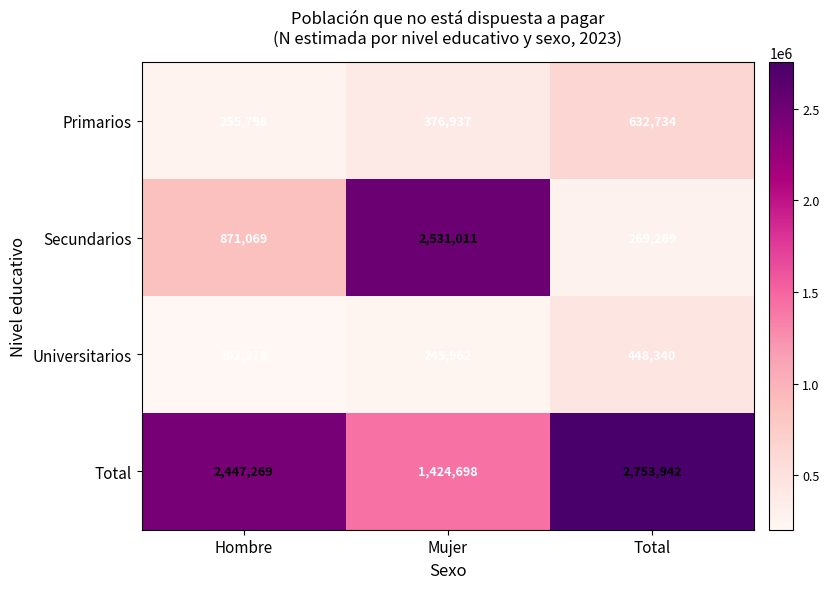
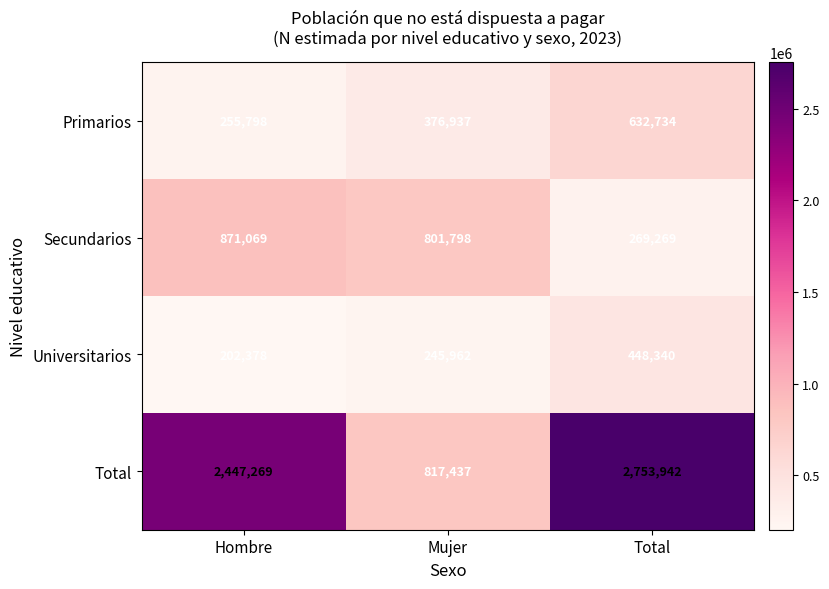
  {
    "Secundarios": {
      "Hombre": "871,069",
-     "Mujer": "2,531,011"
+     "Mujer": "801,798"
    },
    "Total": {
      "Hombre": "2,447,269",
-     "Mujer": "1,424,698",
+     "Mujer": "817,437",
      "Total": "2,753,942"
    }
  }
